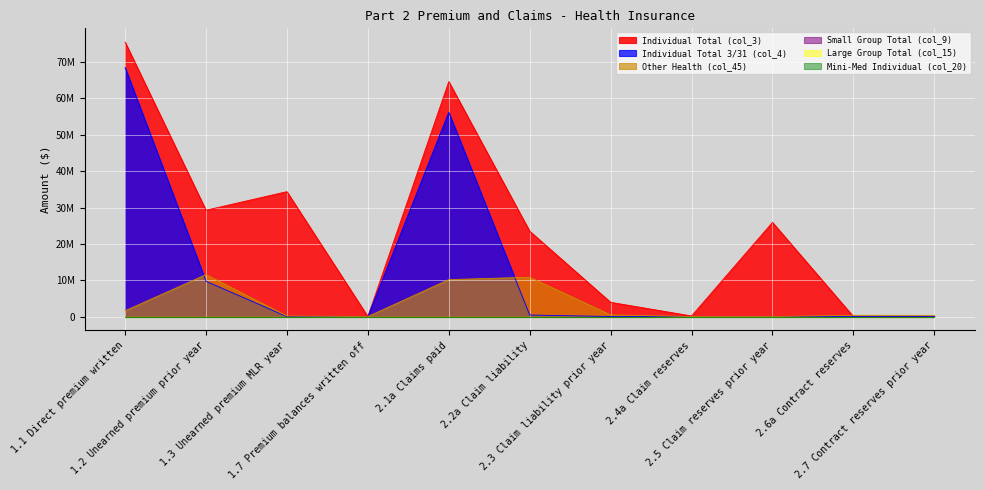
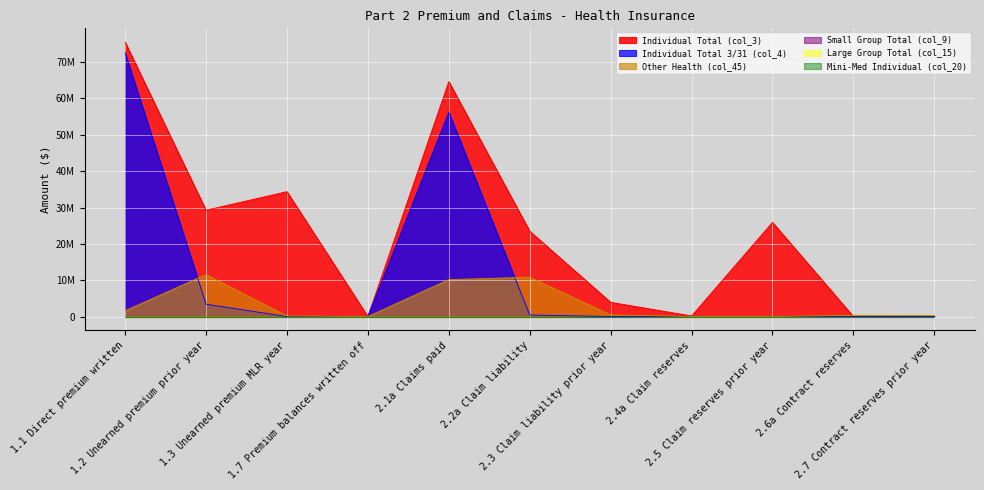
  {
    "Individual Total (col_3)": {
      "1.1 Direct premium written": 76000000,
      "1.2 Unearned premium prior year": 29000000,
      "1.3 Unearned premium MLR year": 34000000,
      "2.1a Claims paid": 65000000,
      "2.2a Claim liability": 23000000,
      "2.3 Claim liability prior year": 4000000,
      "2.5 Claim reserves prior year": 26000000
    },
    "Individual Total 3/31 (col_4)": {
-     "1.1 Direct premium written": 69000000,
-     "1.2 Unearned premium prior year": 10000000,
+     "1.1 Direct premium written": 73000000,
+     "1.2 Unearned premium prior year": 3000000,
      "2.1a Claims paid": 56000000
    },
    "Other Health (col_45)": {
      "1.1 Direct premium written": 2000000,
      "1.2 Unearned premium prior year": 12000000,
      "2.1a Claims paid": 10000000,
      "2.2a Claim liability": 11000000
    },
    "Mini-Med Individual (col_20)": {
      "1.1 Direct premium written": 0,
      "1.2 Unearned premium prior year": 0,
      "2.1a Claims paid": 0
    }
  }
